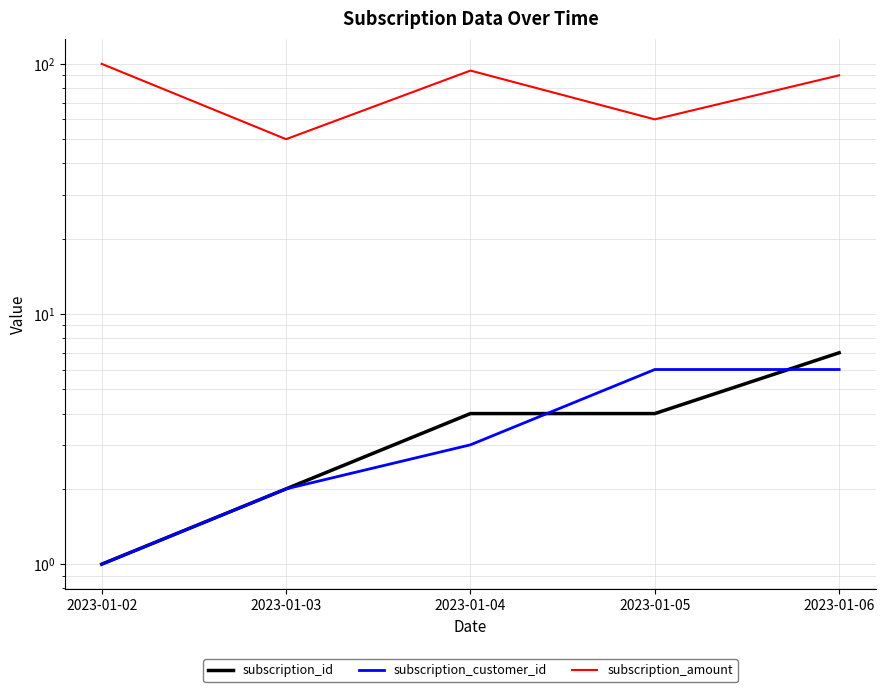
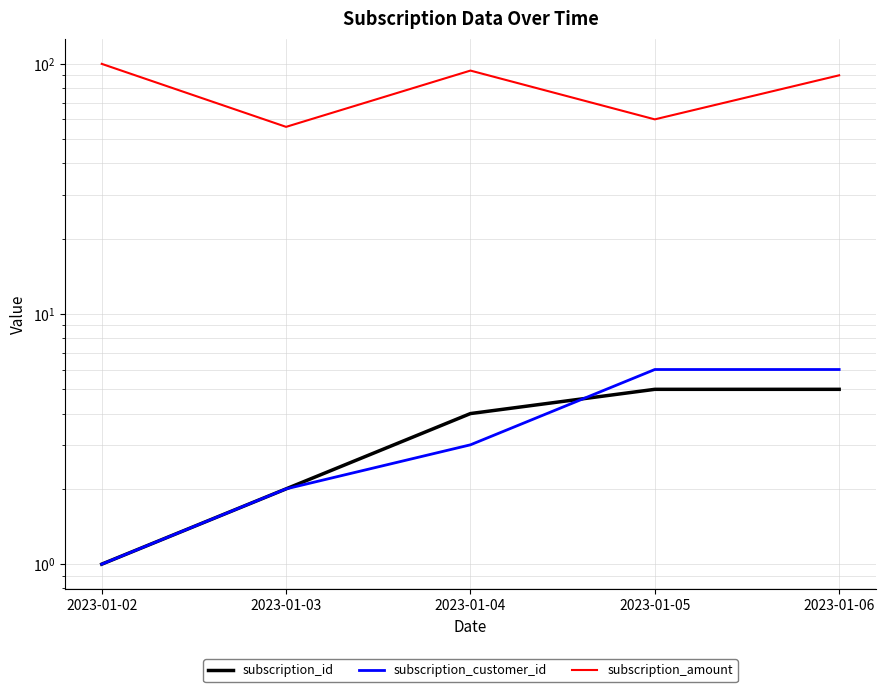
  {
    "subscription_id": {
      "2023-01-04": 4,
-     "2023-01-05": 4,
-     "2023-01-06": 7
+     "2023-01-05": 5,
+     "2023-01-06": 5
    },
    "subscription_customer_id": {
      "2023-01-04": 3,
      "2023-01-05": 6,
      "2023-01-06": 6
    },
    "subscription_amount": {
      "2023-01-02": 100,
-     "2023-01-03": 50,
+     "2023-01-03": 56,
      "2023-01-04": 94,
      "2023-01-05": 60,
      "2023-01-06": 90
    }
  }
